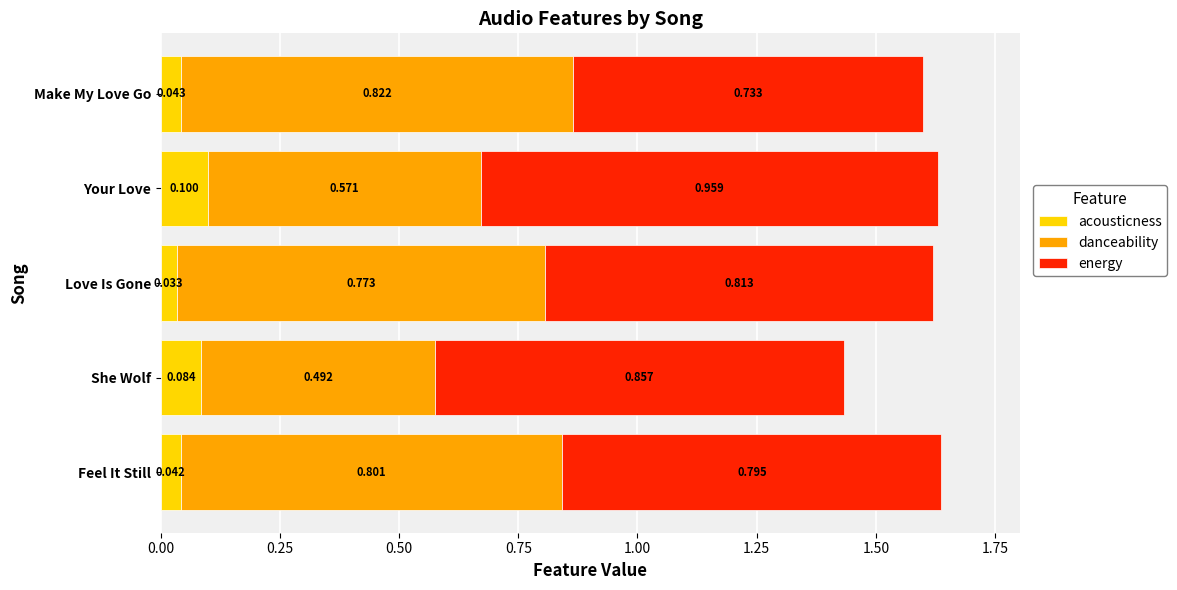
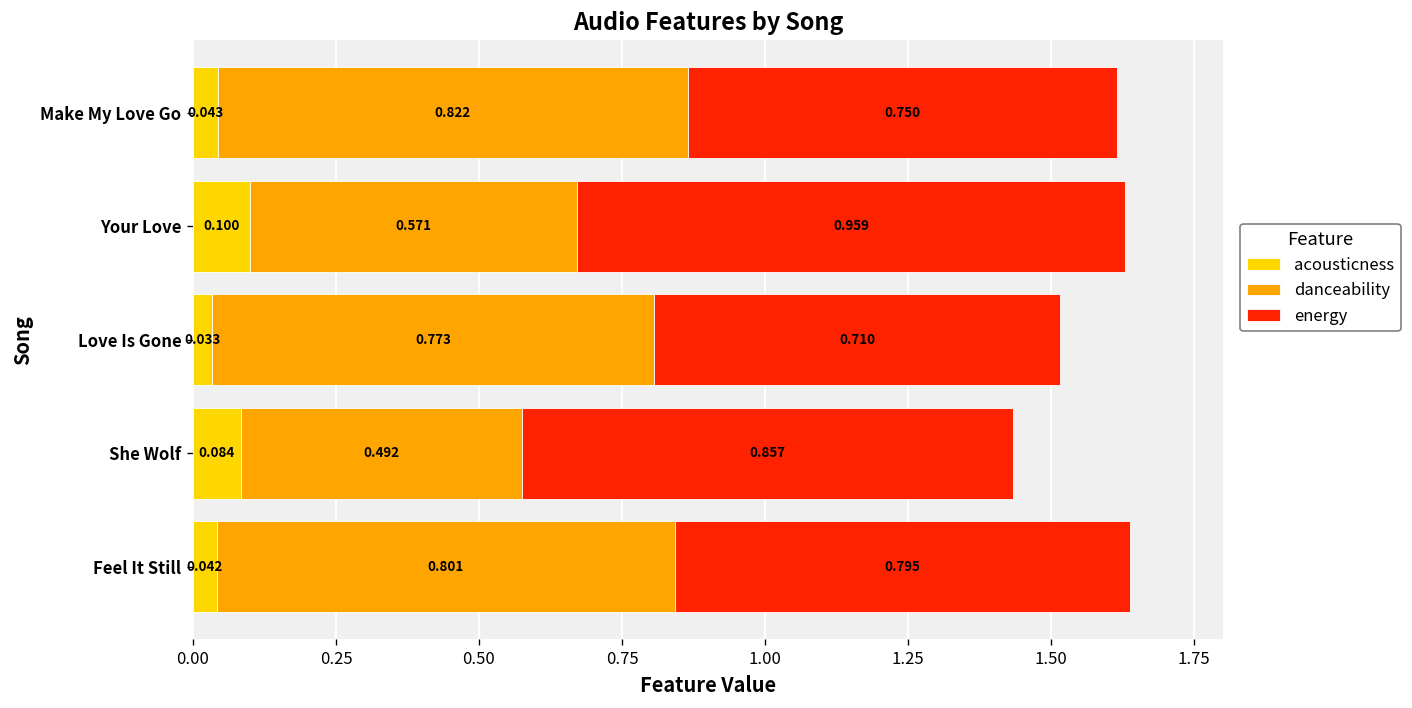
  {
    "energy": {
-     "Make My Love Go": 0.733,
+     "Make My Love Go": 0.750,
      "Your Love": 0.959,
-     "Love Is Gone": 0.813,
+     "Love Is Gone": 0.710,
      "She Wolf": 0.857,
      "Feel It Still": 0.795
    }
  }
